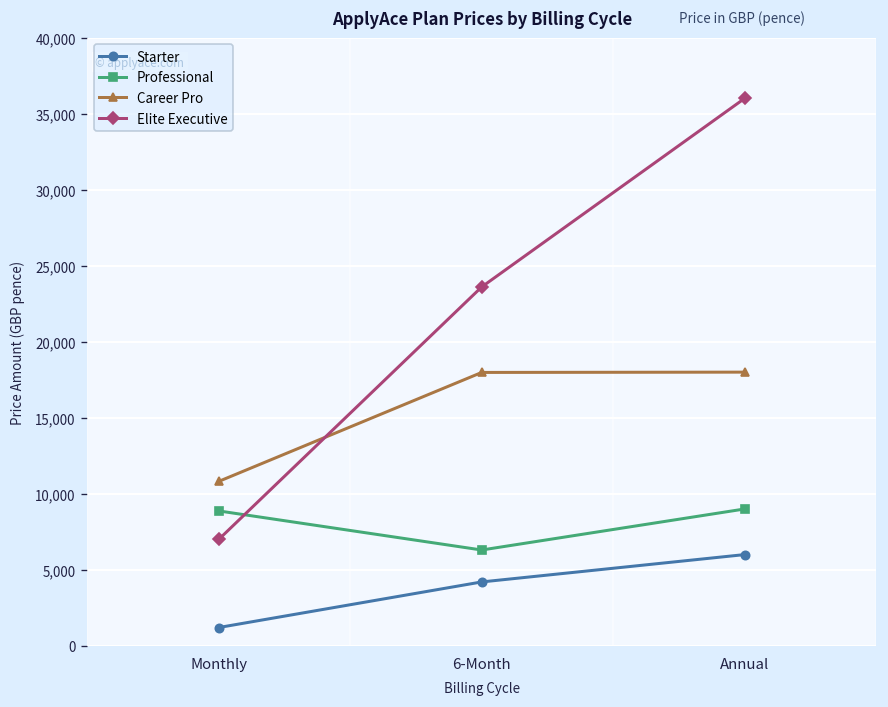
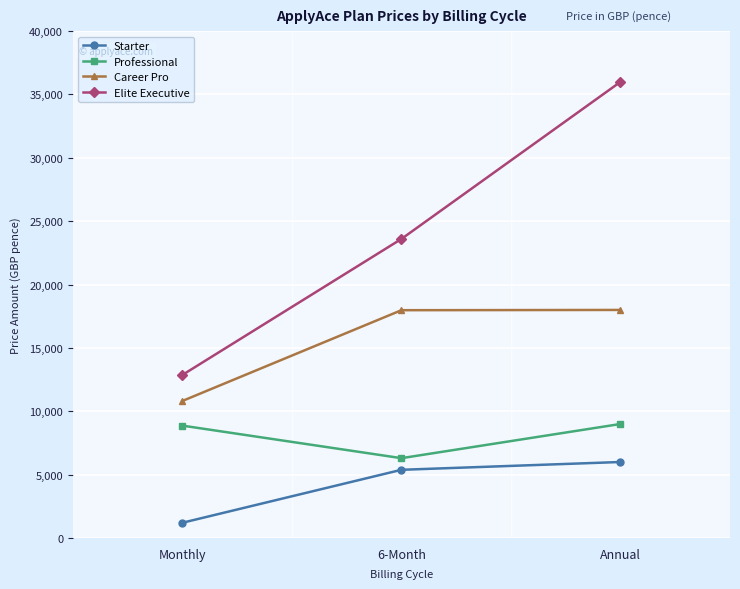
  {
    "Starter": {
      "Monthly": "1,200",
-     "6-Month": "4,200",
+     "6-Month": "5,400",
      "Annual": "6,000"
    },
    "Professional": {
      "Monthly": "8,900",
      "6-Month": "6,300",
      "Annual": "9,000"
    },
    "Career Pro": {
      "Monthly": "10,800",
      "6-Month": "18,000",
      "Annual": "18,000"
    },
    "Elite Executive": {
-     "Monthly": "7,000",
+     "Monthly": "12,900",
      "6-Month": "23,600",
      "Annual": "36,000"
    }
  }
